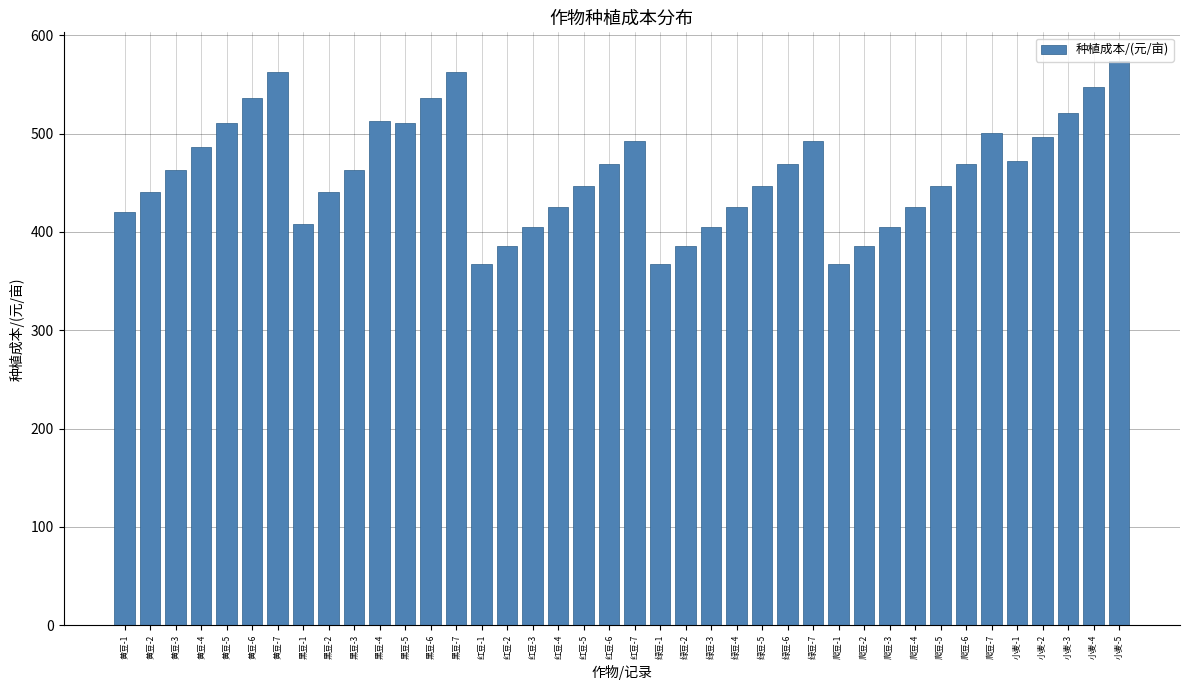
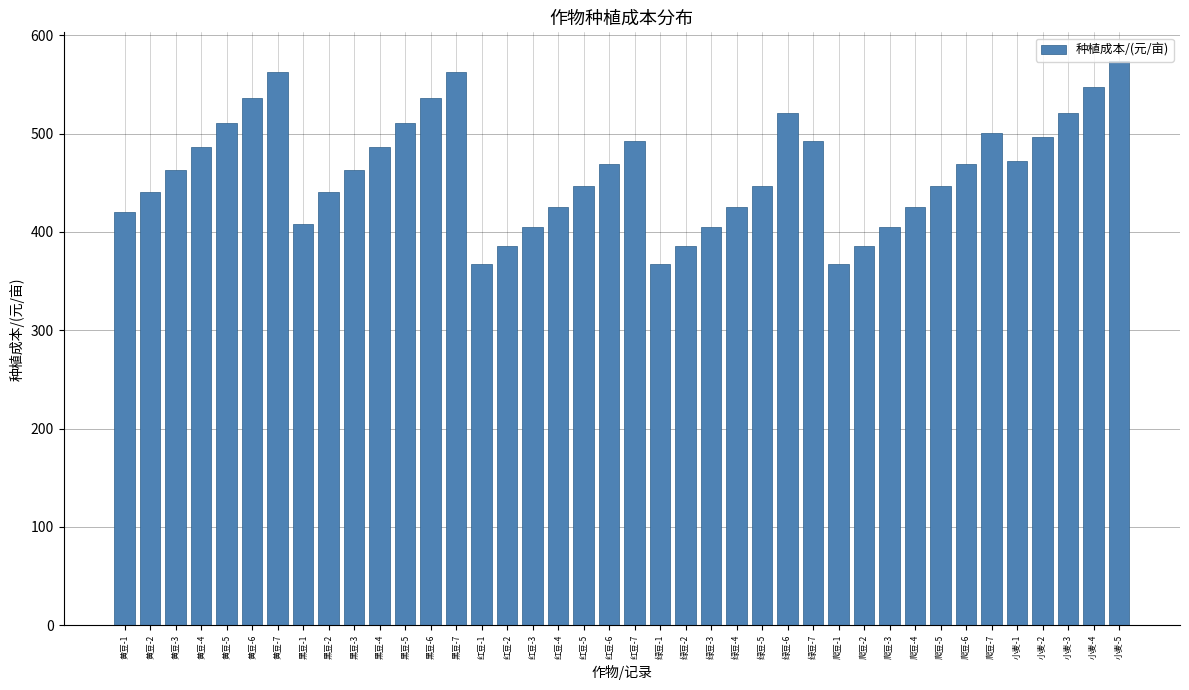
  {
    "黄豆-1": 420,
    "黄豆-2": 440,
    "黄豆-3": 460,
    "黄豆-4": 490,
    "黄豆-5": 510,
    "黄豆-6": 540,
    "黄豆-7": 560,
    "黑豆-1": 410,
    "黑豆-2": 440,
    "黑豆-3": 460,
-   "黑豆-4": 510,
+   "黑豆-4": 490,
    "黑豆-5": 510,
    "黑豆-6": 540,
    "黑豆-7": 560,
    "红豆-1": 370,
    "红豆-2": 390,
    "红豆-3": 410,
    "红豆-4": 430,
    "红豆-5": 450,
    "红豆-6": 470,
    "红豆-7": 490,
    "绿豆-1": 370,
    "绿豆-2": 390,
    "绿豆-3": 410,
    "绿豆-4": 430,
    "绿豆-5": 450,
-   "绿豆-6": 470,
+   "绿豆-6": 520,
    "绿豆-7": 490,
    "爬豆-1": 370,
    "爬豆-2": 390,
    "爬豆-3": 410,
    "爬豆-4": 430,
    "爬豆-5": 450,
    "爬豆-6": 470,
    "爬豆-7": 500,
    "小麦-1": 470,
    "小麦-2": 500,
    "小麦-3": 520,
    "小麦-4": 550
  }
